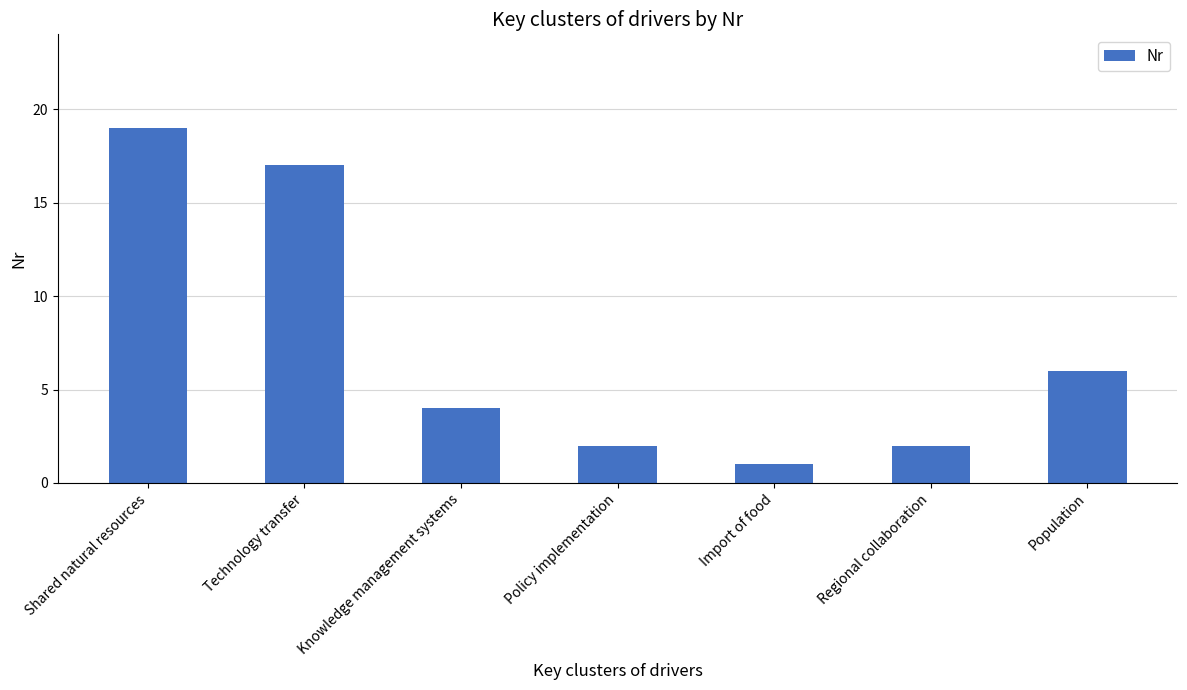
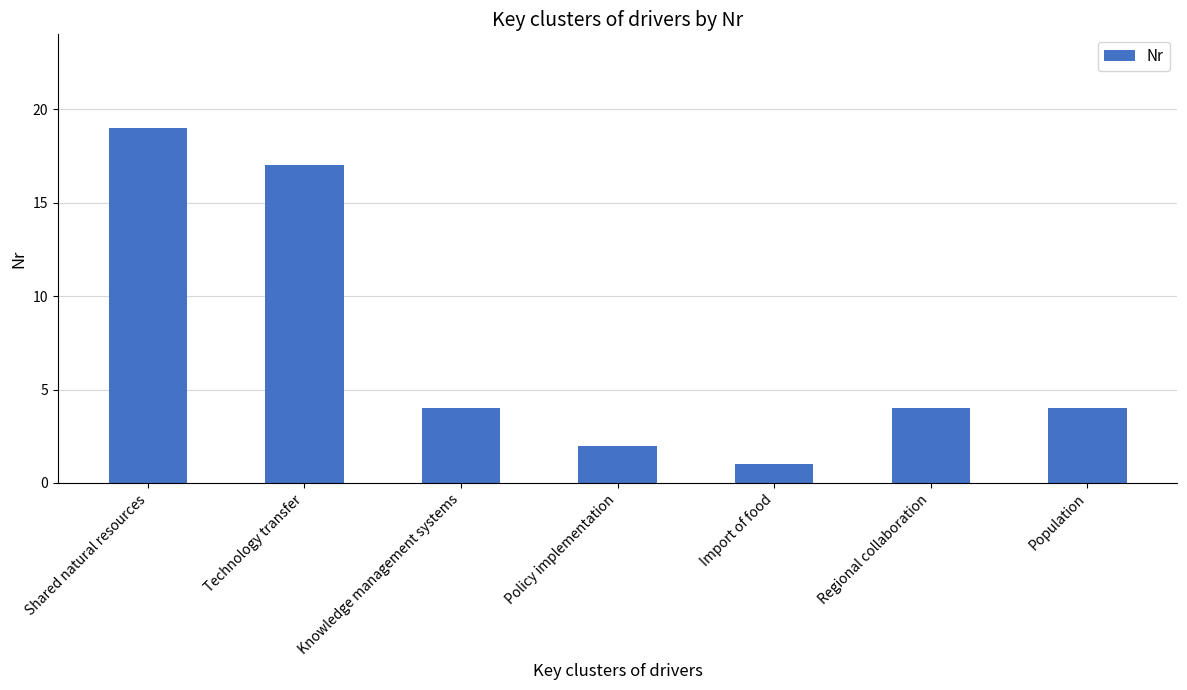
  {
    "Shared natural resources": 19,
    "Technology transfer": 17,
    "Knowledge management systems": 4,
    "Policy implementation": 2,
    "Import of food": 1,
-   "Regional collaboration": 2,
-   "Population": 6
+   "Regional collaboration": 4,
+   "Population": 4
  }
